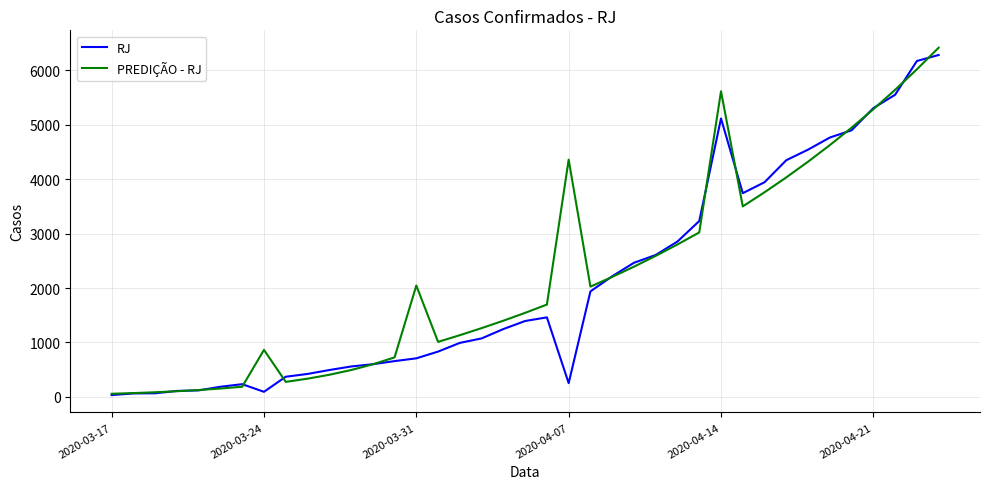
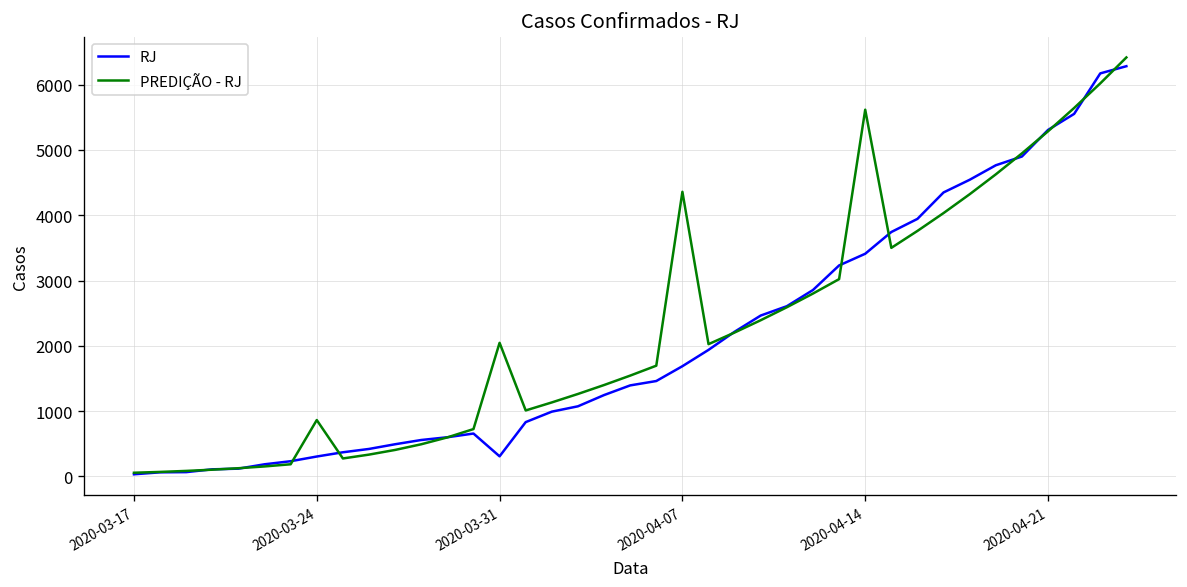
  {
    "RJ": {
-     "2020-03-24": 100,
-     "2020-03-31": 700,
-     "2020-04-07": 300,
-     "2020-04-14": 5100
+     "2020-03-24": 300,
+     "2020-03-31": 300,
+     "2020-04-07": 1700,
+     "2020-04-14": 3400
    },
    "PREDIÇÃO - RJ": {
      "2020-03-24": 900,
      "2020-03-31": 2000,
      "2020-04-07": 4400,
      "2020-04-14": 5600
    }
  }
